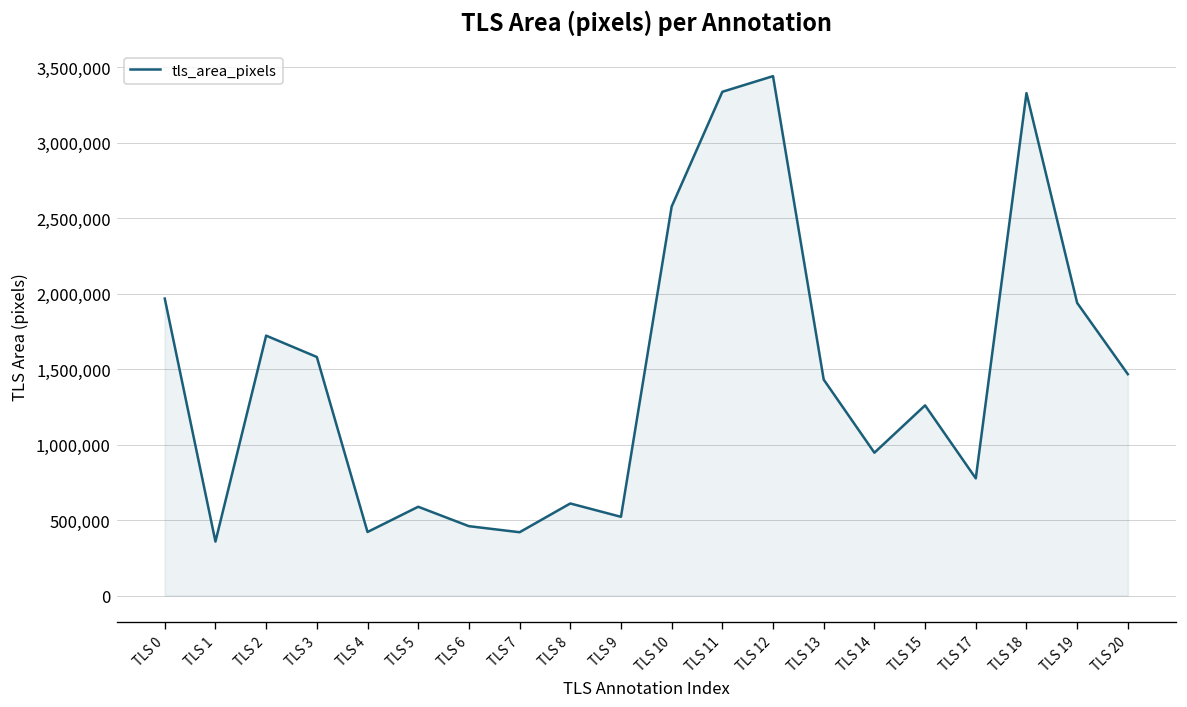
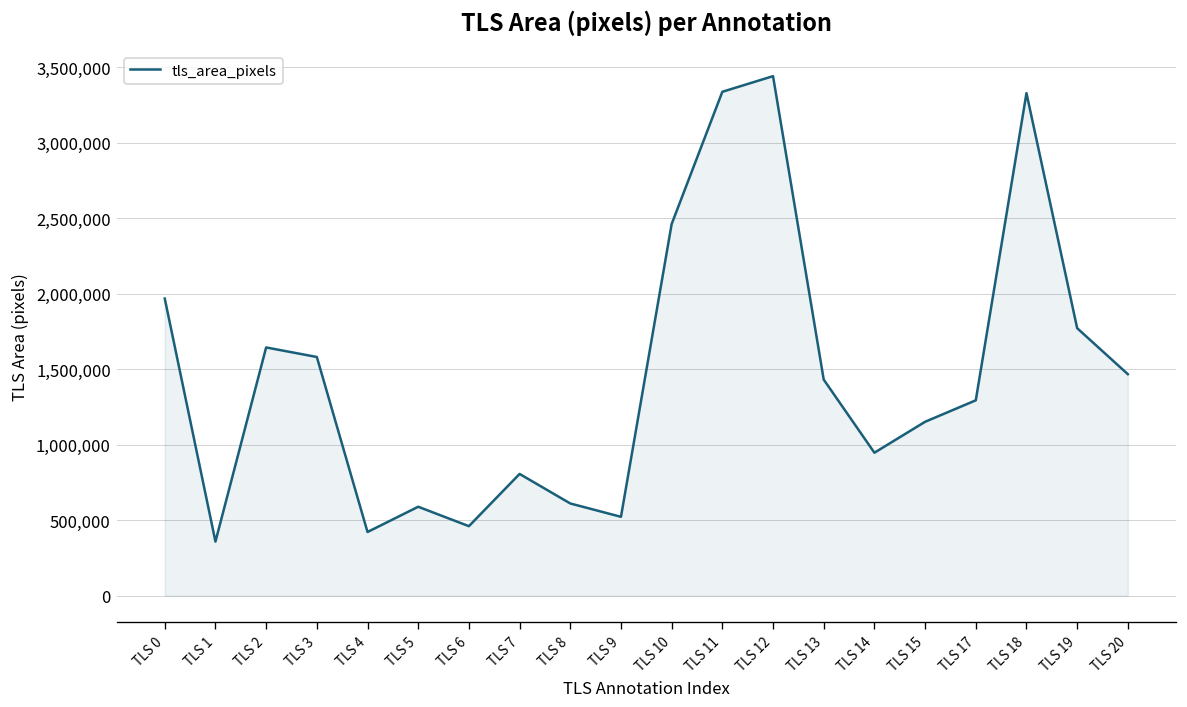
  {
    "TLS 0": "1,970,000",
    "TLS 1": "360,000",
-   "TLS 2": "1,720,000",
+   "TLS 2": "1,640,000",
    "TLS 3": "1,580,000",
    "TLS 4": "420,000",
    "TLS 5": "590,000",
    "TLS 6": "460,000",
-   "TLS 7": "420,000",
+   "TLS 7": "810,000",
    "TLS 8": "610,000",
    "TLS 9": "520,000",
-   "TLS 10": "2,580,000",
+   "TLS 10": "2,460,000",
    "TLS 11": "3,340,000",
    "TLS 12": "3,440,000",
    "TLS 13": "1,430,000",
    "TLS 14": "950,000",
-   "TLS 15": "1,260,000",
-   "TLS 17": "780,000",
+   "TLS 15": "1,150,000",
+   "TLS 17": "1,290,000",
    "TLS 18": "3,330,000",
-   "TLS 19": "1,940,000",
+   "TLS 19": "1,770,000",
    "TLS 20": "1,470,000"
  }
